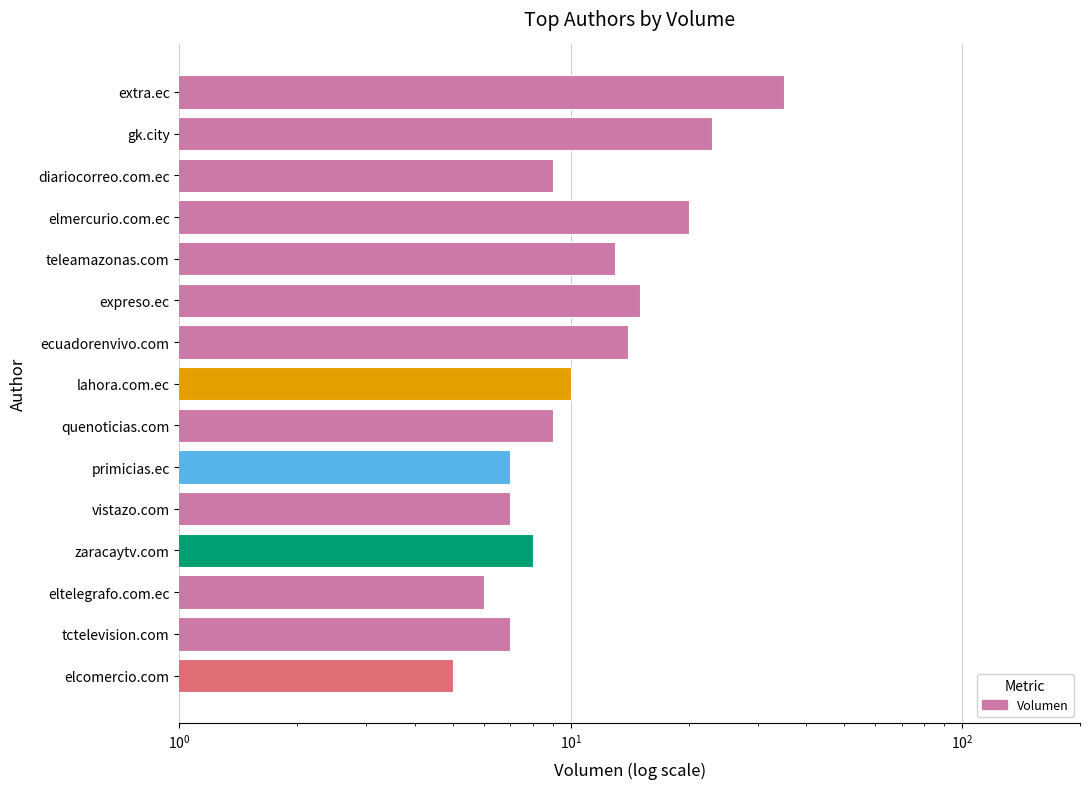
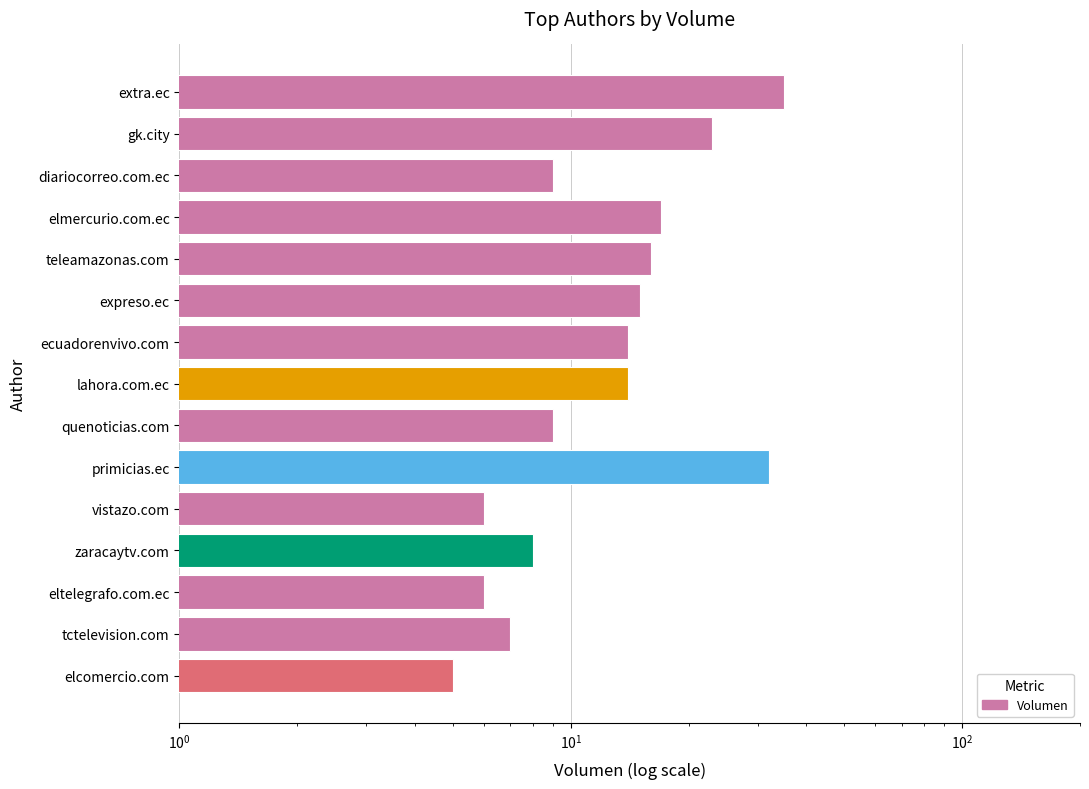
  {
    "extra.ec": 35,
    "gk.city": 23,
    "diariocorreo.com.ec": 9,
-   "elmercurio.com.ec": 20,
-   "teleamazonas.com": 13,
+   "elmercurio.com.ec": 17,
+   "teleamazonas.com": 16,
    "expreso.ec": 15,
    "ecuadorenvivo.com": 14,
-   "lahora.com.ec": 10,
+   "lahora.com.ec": 14,
    "quenoticias.com": 9,
-   "primicias.ec": 7,
-   "vistazo.com": 7,
+   "primicias.ec": 32,
+   "vistazo.com": 6,
    "zaracaytv.com": 8,
    "eltelegrafo.com.ec": 6,
    "tctelevision.com": 7,
    "elcomercio.com": 5
  }
